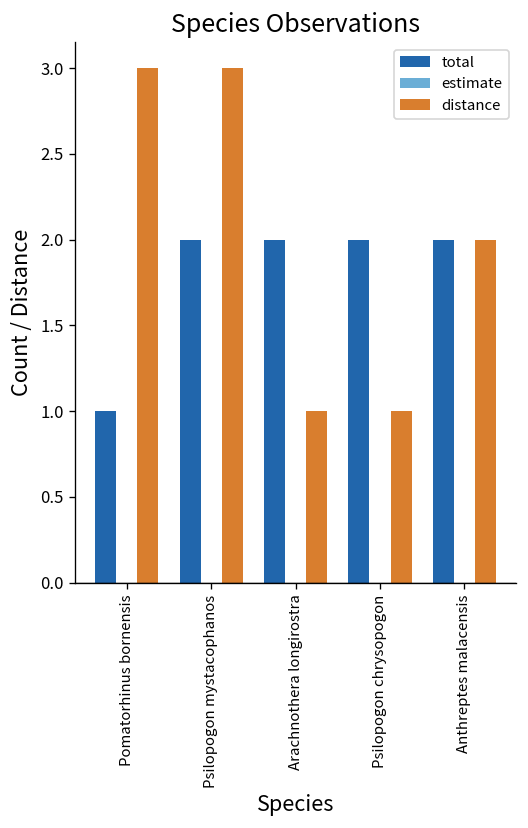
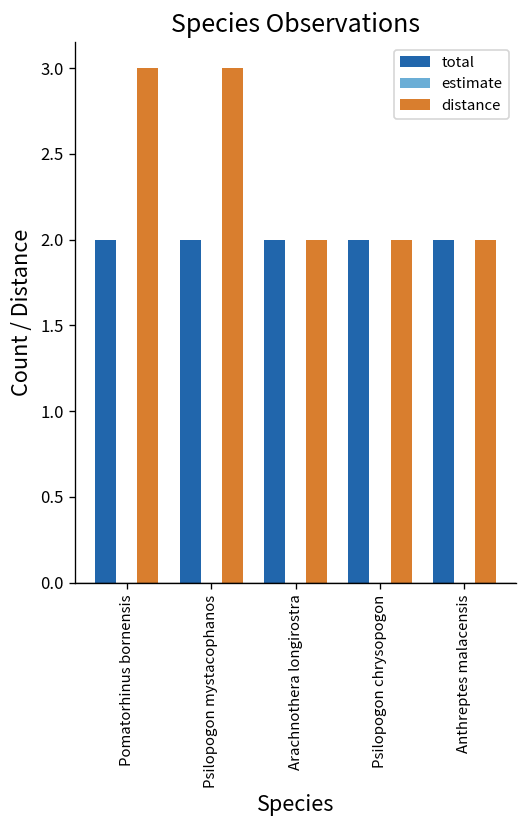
  {
    "total": {
-     "Pomatorhinus bornensis": 1,
+     "Pomatorhinus bornensis": 2,
      "Psilopogon mystacophanos": 2,
      "Arachnothera longirostra": 2,
      "Psilopogon chrysopogon": 2,
      "Anthreptes malacensis": 2
    },
    "estimate": {
      "Pomatorhinus bornensis": 0,
      "Psilopogon mystacophanos": 0,
      "Arachnothera longirostra": 0,
      "Psilopogon chrysopogon": 0,
      "Anthreptes malacensis": 0
    },
    "distance": {
      "Pomatorhinus bornensis": 3,
      "Psilopogon mystacophanos": 3,
-     "Arachnothera longirostra": 1,
-     "Psilopogon chrysopogon": 1,
+     "Arachnothera longirostra": 2,
+     "Psilopogon chrysopogon": 2,
      "Anthreptes malacensis": 2
    }
  }
